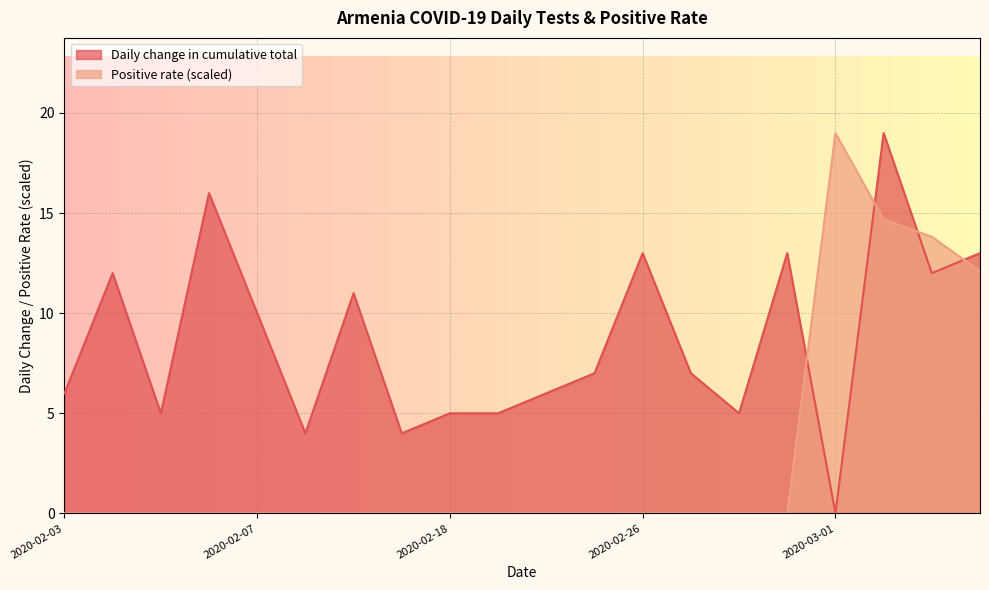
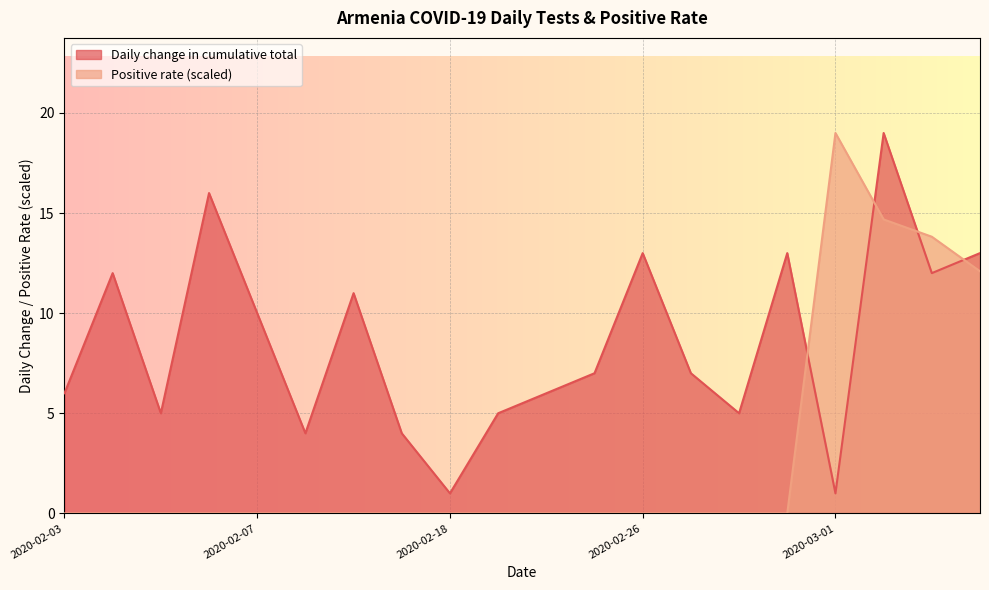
  {
    "Daily change in cumulative total": {
      "2020-02-03": 6,
      "2020-02-07": 10,
-     "2020-02-18": 5,
+     "2020-02-18": 1,
      "2020-02-26": 13,
-     "2020-03-01": 0
+     "2020-03-01": 1
    },
    "Positive rate (scaled)": {
      "2020-02-03": 0,
      "2020-02-07": 0,
      "2020-02-18": 0,
      "2020-02-26": 0,
      "2020-03-01": 19
    }
  }
